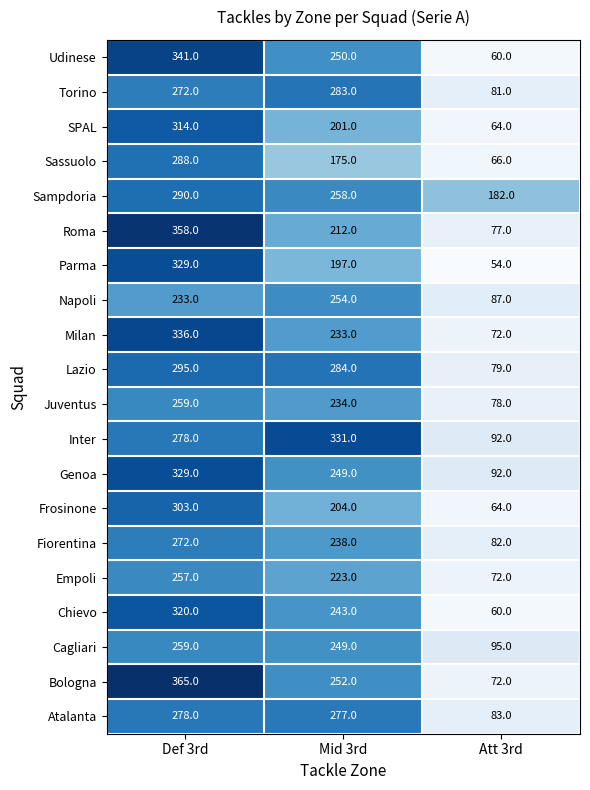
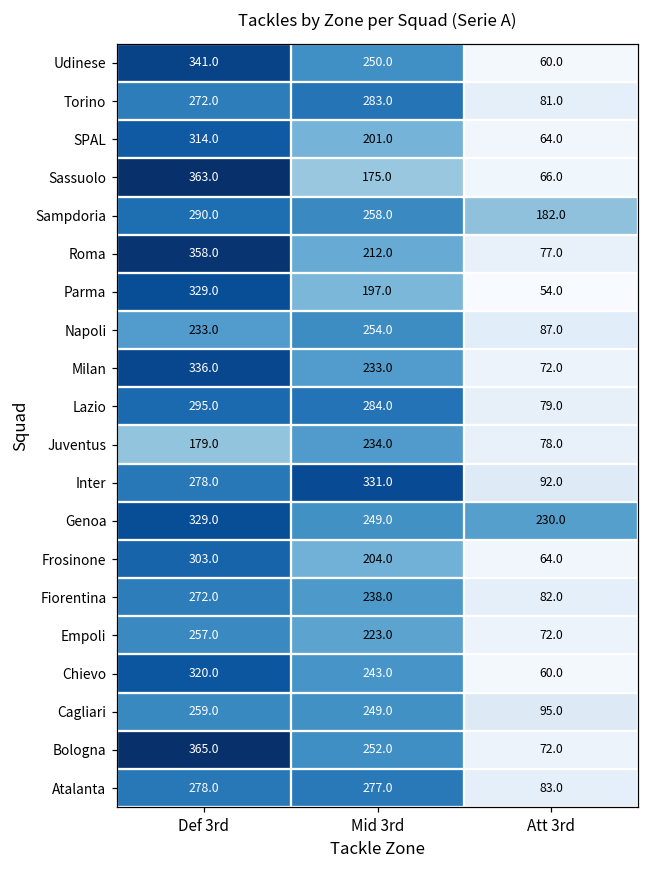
  {
    "Udinese": {
      "Def 3rd": 341.0,
      "Mid 3rd": 250.0,
      "Att 3rd": 60.0
    },
    "Torino": {
      "Def 3rd": 272.0,
      "Mid 3rd": 283.0,
      "Att 3rd": 81.0
    },
    "SPAL": {
      "Def 3rd": 314.0,
      "Mid 3rd": 201.0,
      "Att 3rd": 64.0
    },
    "Sassuolo": {
-     "Def 3rd": 288.0,
+     "Def 3rd": 363.0,
      "Mid 3rd": 175.0,
      "Att 3rd": 66.0
    },
    "Sampdoria": {
      "Def 3rd": 290.0,
      "Mid 3rd": 258.0,
      "Att 3rd": 182.0
    },
    "Roma": {
      "Def 3rd": 358.0,
      "Mid 3rd": 212.0,
      "Att 3rd": 77.0
    },
    "Parma": {
      "Def 3rd": 329.0,
      "Mid 3rd": 197.0,
      "Att 3rd": 54.0
    },
    "Napoli": {
      "Def 3rd": 233.0,
      "Mid 3rd": 254.0,
      "Att 3rd": 87.0
    },
    "Milan": {
      "Def 3rd": 336.0,
      "Mid 3rd": 233.0,
      "Att 3rd": 72.0
    },
    "Lazio": {
      "Def 3rd": 295.0,
      "Mid 3rd": 284.0,
      "Att 3rd": 79.0
    },
    "Juventus": {
-     "Def 3rd": 259.0,
+     "Def 3rd": 179.0,
      "Mid 3rd": 234.0,
      "Att 3rd": 78.0
    },
    "Inter": {
      "Def 3rd": 278.0,
      "Mid 3rd": 331.0,
      "Att 3rd": 92.0
    },
    "Genoa": {
      "Def 3rd": 329.0,
      "Mid 3rd": 249.0,
-     "Att 3rd": 92.0
+     "Att 3rd": 230.0
    },
    "Frosinone": {
      "Def 3rd": 303.0,
      "Mid 3rd": 204.0,
      "Att 3rd": 64.0
    },
    "Fiorentina": {
      "Def 3rd": 272.0,
      "Mid 3rd": 238.0,
      "Att 3rd": 82.0
    },
    "Empoli": {
      "Def 3rd": 257.0,
      "Mid 3rd": 223.0,
      "Att 3rd": 72.0
    },
    "Chievo": {
      "Def 3rd": 320.0,
      "Mid 3rd": 243.0,
      "Att 3rd": 60.0
    },
    "Cagliari": {
      "Def 3rd": 259.0,
      "Mid 3rd": 249.0,
      "Att 3rd": 95.0
    },
    "Bologna": {
      "Def 3rd": 365.0,
      "Mid 3rd": 252.0,
      "Att 3rd": 72.0
    },
    "Atalanta": {
      "Def 3rd": 278.0,
      "Mid 3rd": 277.0,
      "Att 3rd": 83.0
    }
  }
